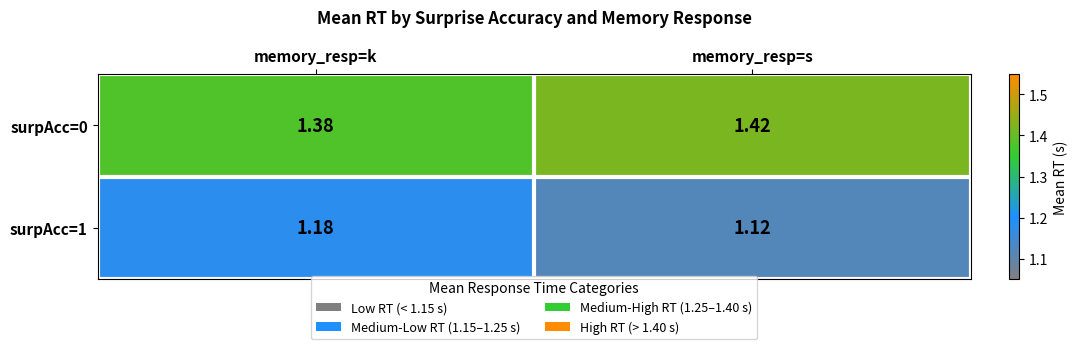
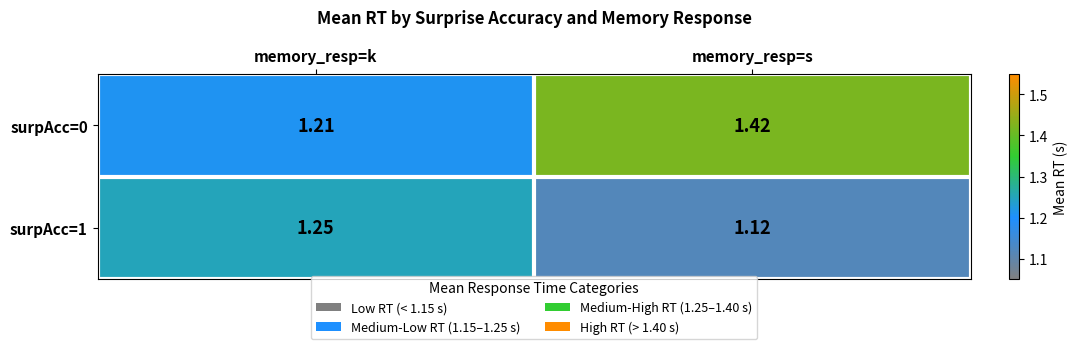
  {
    "surpAcc=0": {
-     "memory_resp=k": 1.38,
+     "memory_resp=k": 1.21,
      "memory_resp=s": 1.42
    },
    "surpAcc=1": {
-     "memory_resp=k": 1.18,
+     "memory_resp=k": 1.25,
      "memory_resp=s": 1.12
    }
  }
